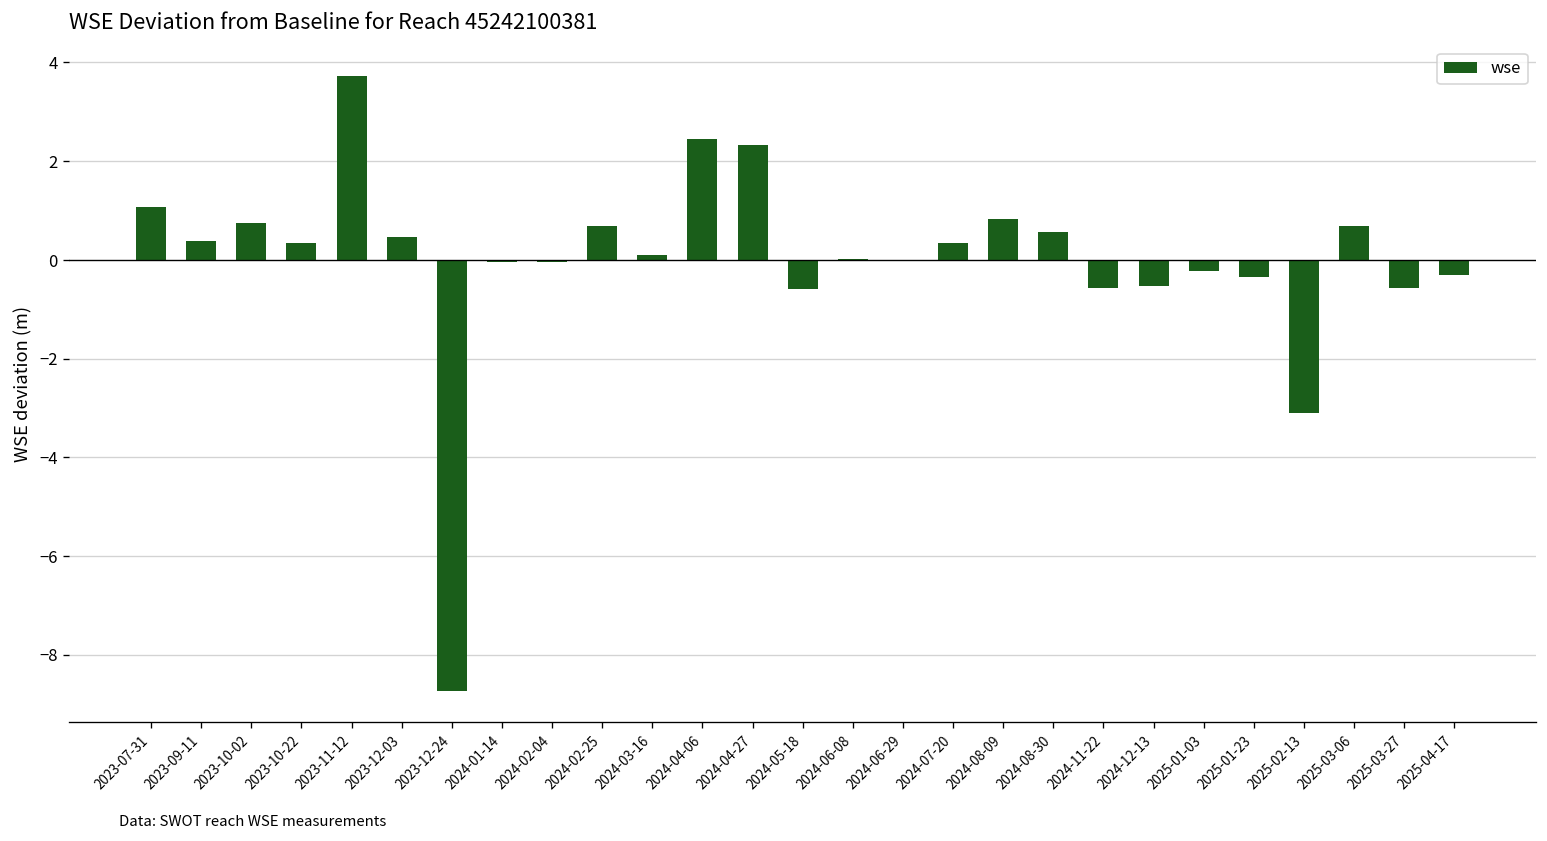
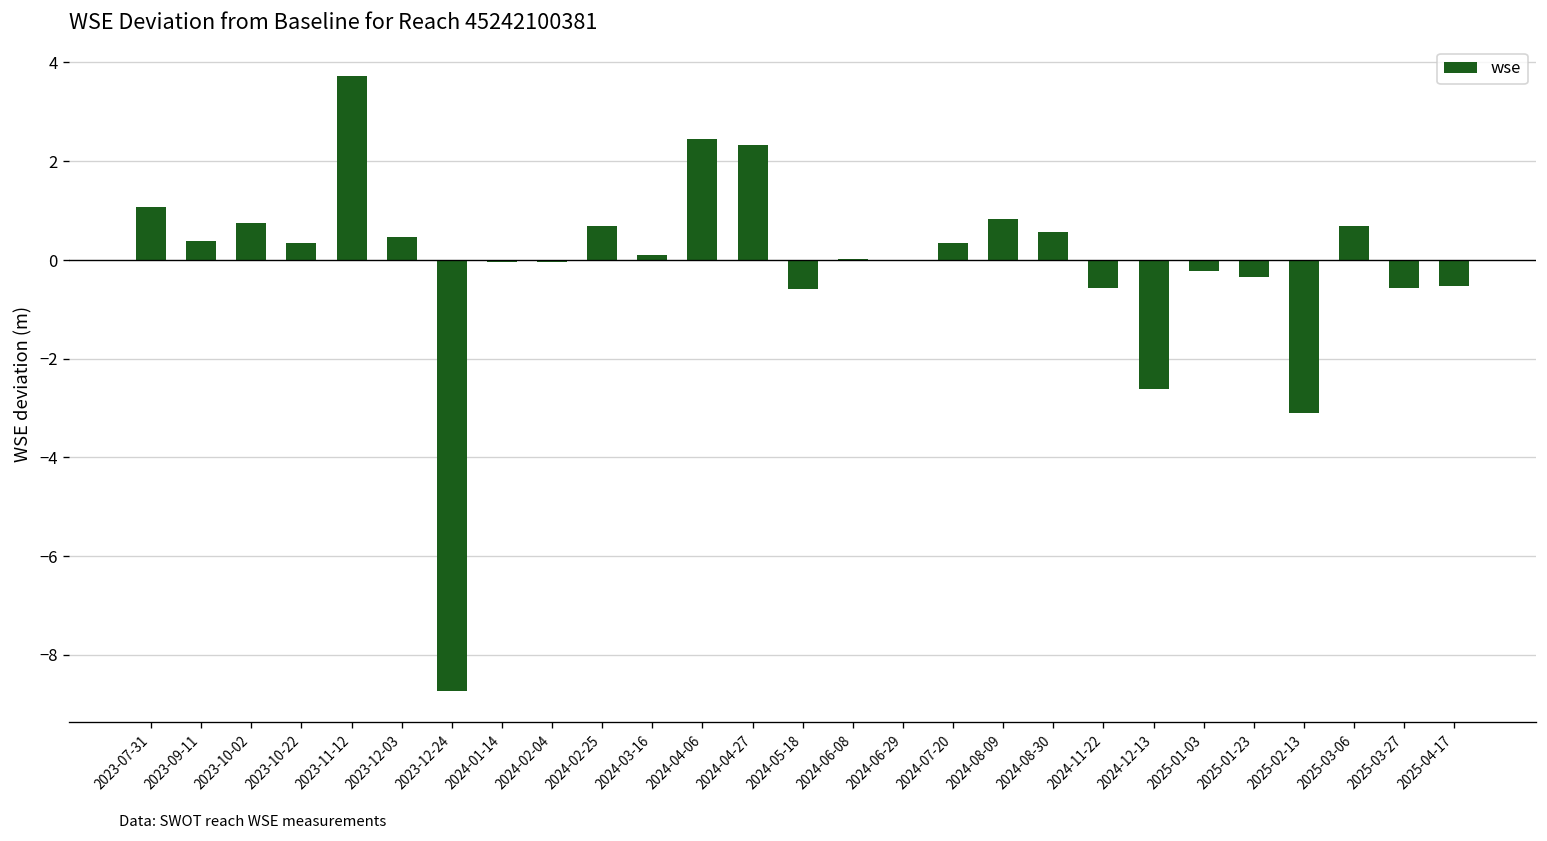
  {
    "2023-07-31": 1.1,
    "2023-09-11": 0.4,
    "2023-10-02": 0.7,
    "2023-10-22": 0.3,
    "2023-11-12": 3.7,
    "2023-12-03": 0.5,
    "2023-12-24": -8.7,
    "2024-02-25": 0.7,
    "2024-03-16": 0.1,
    "2024-04-06": 2.4,
    "2024-04-27": 2.3,
    "2024-05-18": -0.6,
    "2024-07-20": 0.3,
    "2024-08-09": 0.8,
    "2024-08-30": 0.6,
    "2024-11-22": -0.6,
-   "2024-12-13": -0.5,
+   "2024-12-13": -2.6,
    "2025-01-03": -0.2,
    "2025-01-23": -0.3,
    "2025-02-13": -3.1,
    "2025-03-06": 0.7,
    "2025-03-27": -0.6,
-   "2025-04-17": -0.3
+   "2025-04-17": -0.5
  }
